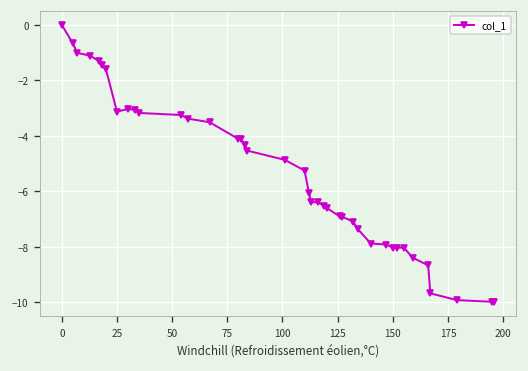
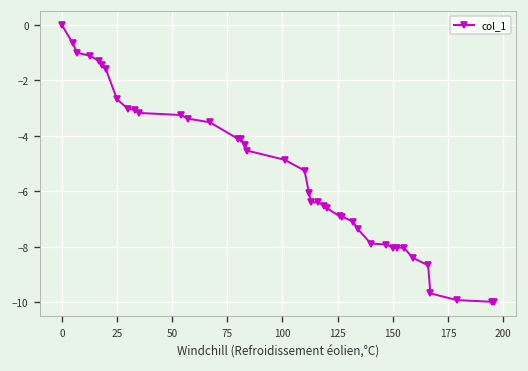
  {
    "0": 0.0,
-   "25": -3.1,
+   "25": -2.7,
    "150": -8.0
  }
